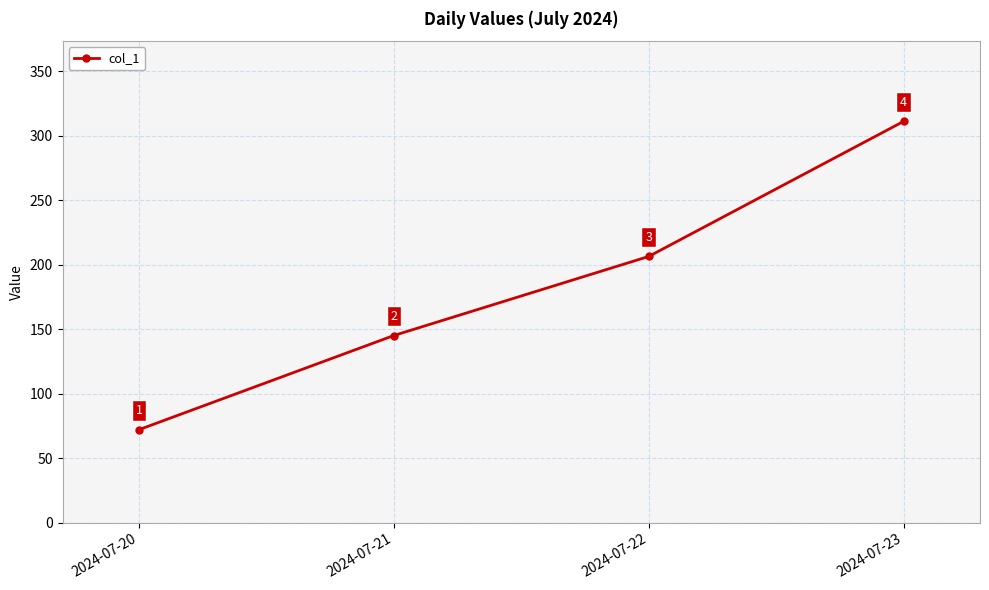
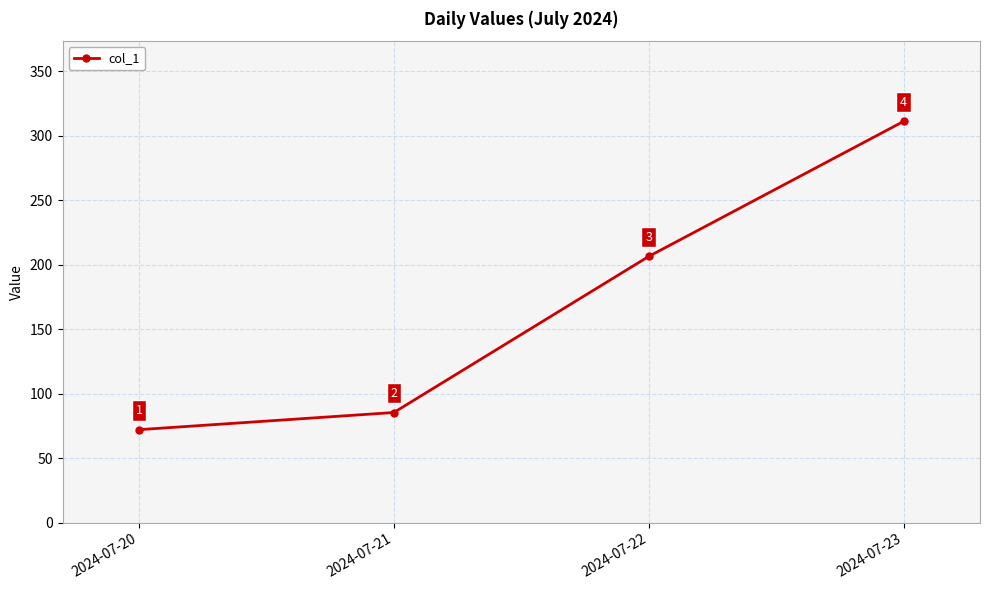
  {
-   "2024-07-21": 145
+   "2024-07-21": 85
  }
